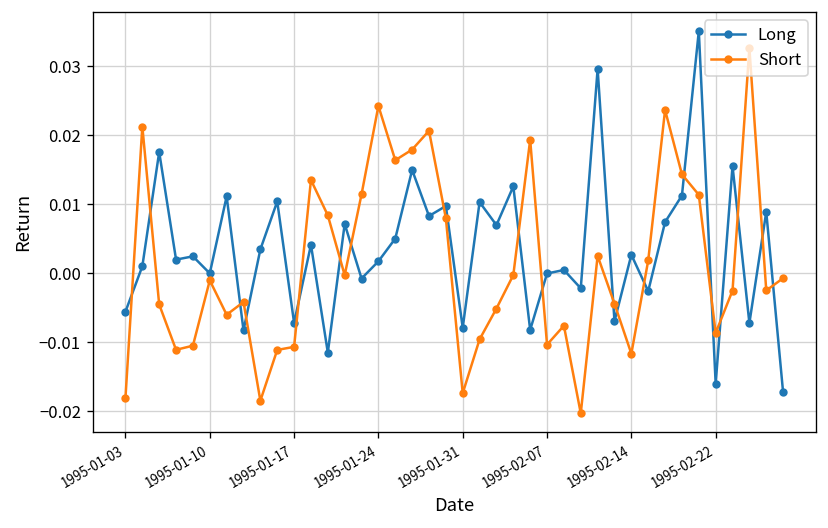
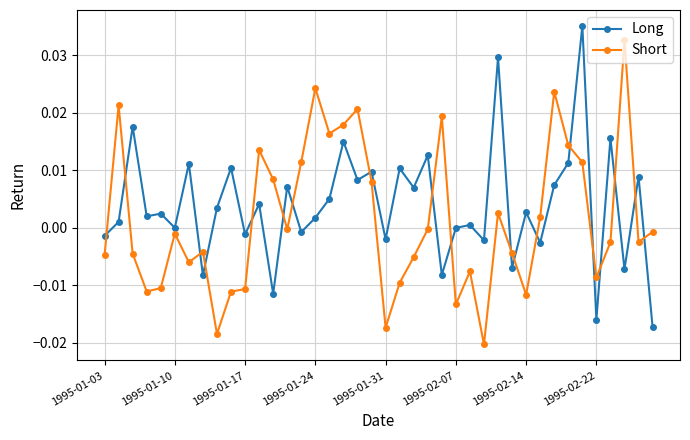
  {
    "Long": {
-     "1995-01-03": -0.006,
+     "1995-01-03": -0.001,
      "1995-01-10": 0.000,
-     "1995-01-17": -0.007,
+     "1995-01-17": -0.001,
      "1995-01-24": 0.002,
-     "1995-01-31": -0.008,
+     "1995-01-31": -0.002,
      "1995-02-07": 0.000,
      "1995-02-14": 0.003,
      "1995-02-22": -0.016
    },
    "Short": {
-     "1995-01-03": -0.018,
+     "1995-01-03": -0.005,
      "1995-01-10": -0.001,
      "1995-01-17": -0.011,
      "1995-01-24": 0.024,
      "1995-01-31": -0.017,
-     "1995-02-07": -0.010,
+     "1995-02-07": -0.013,
      "1995-02-14": -0.012,
      "1995-02-22": -0.009
    }
  }
